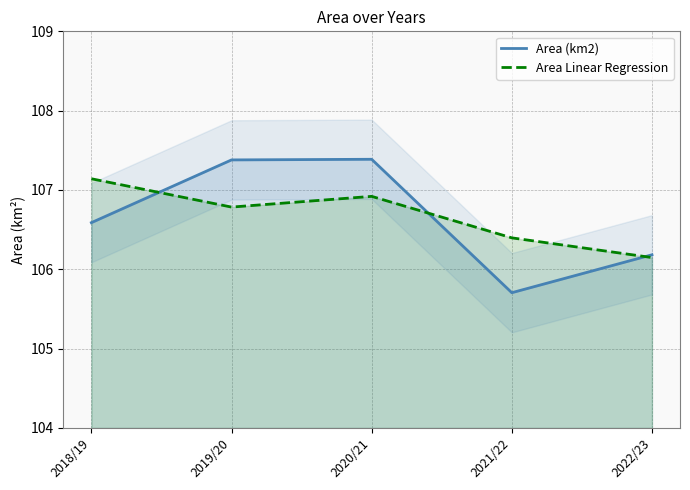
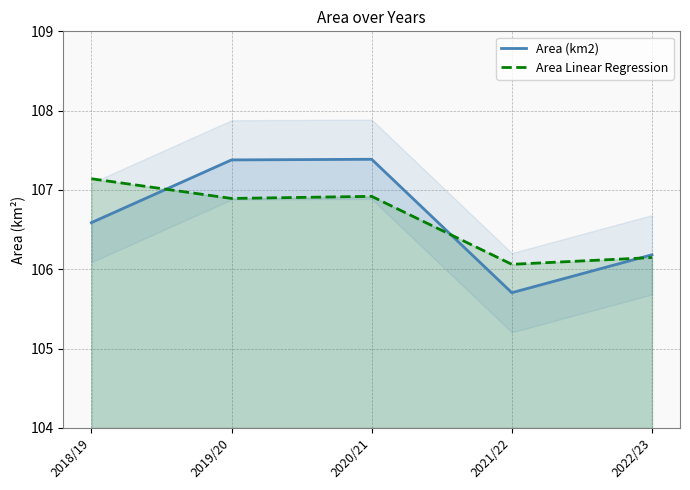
  {
    "Area Linear Regression": {
      "2018/19": 107.1,
-     "2019/20": 106.8,
+     "2019/20": 106.9,
      "2020/21": 106.9,
-     "2021/22": 106.4,
+     "2021/22": 106.1,
      "2022/23": 106.1
    }
  }
